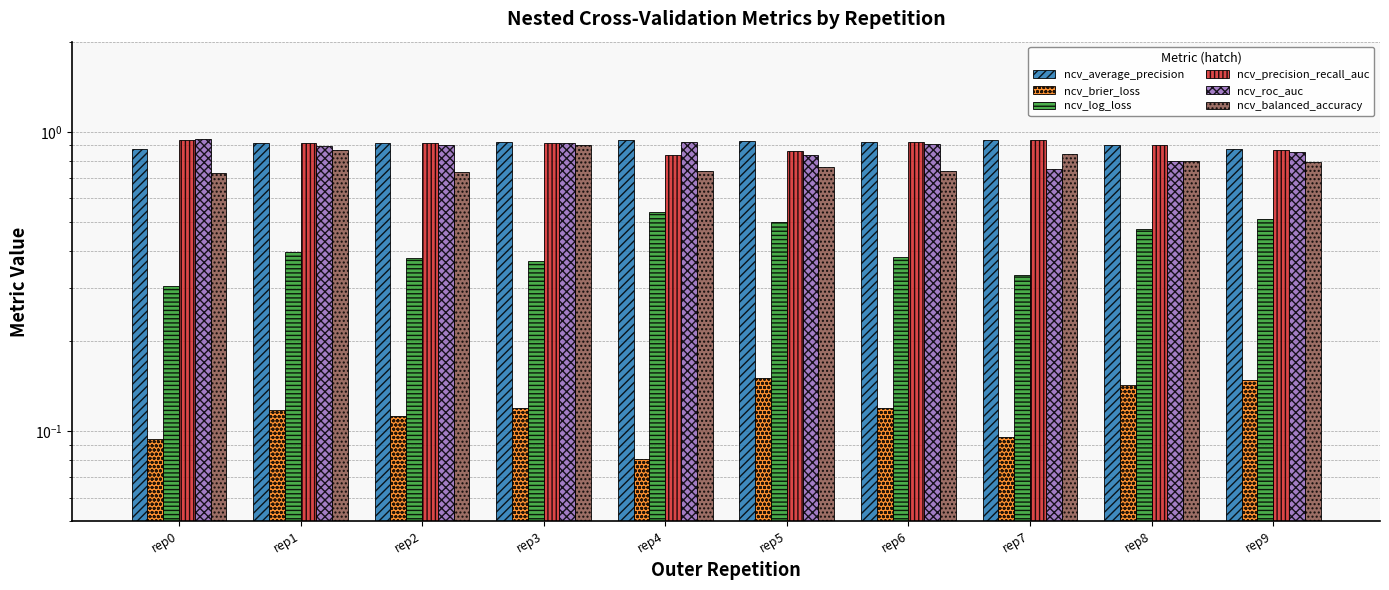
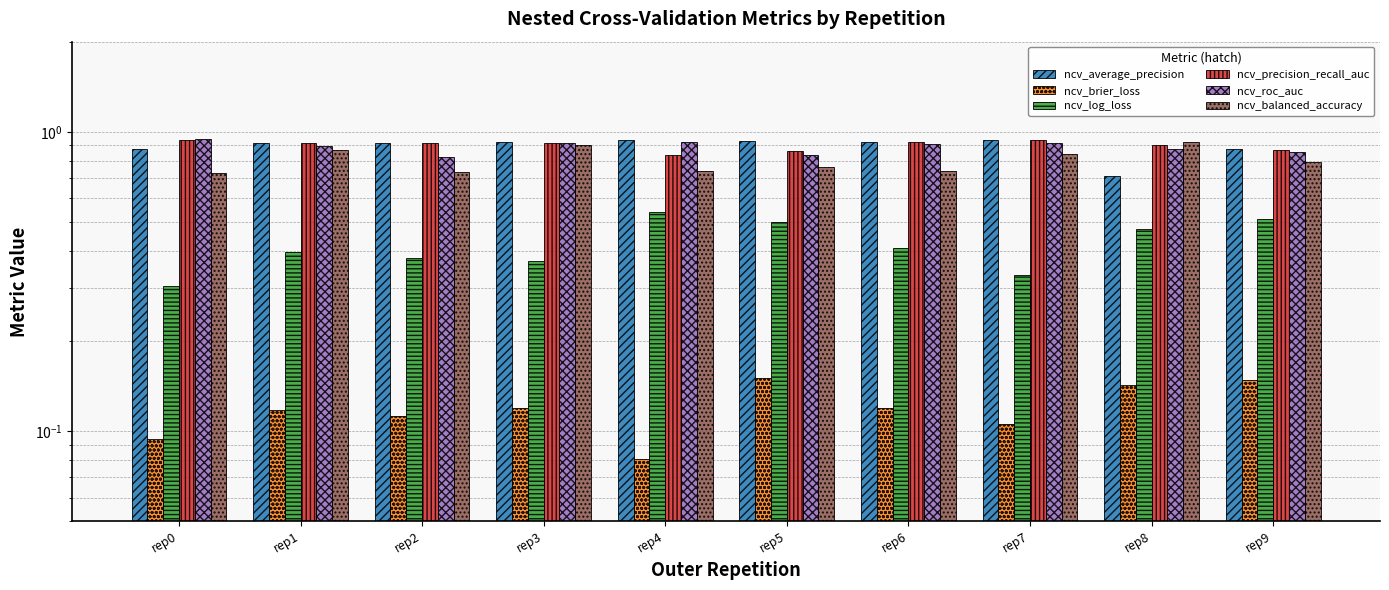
  {
    "ncv_average_precision": {
      "rep0": 0.88,
      "rep1": 0.92,
      "rep2": 0.92,
      "rep3": 0.92,
      "rep4": 0.94,
      "rep5": 0.93,
      "rep6": 0.92,
      "rep7": 0.94,
-     "rep8": 0.91,
+     "rep8": 0.71,
      "rep9": 0.87
    },
    "ncv_brier_loss": {
      "rep0": 0.094,
      "rep1": 0.118,
      "rep2": 0.112,
      "rep3": 0.120,
      "rep4": 0.081,
      "rep5": 0.15,
      "rep6": 0.120,
-     "rep7": 0.096,
+     "rep7": 0.106,
      "rep8": 0.14,
      "rep9": 0.15
    },
    "ncv_log_loss": {
      "rep0": 0.31,
      "rep1": 0.40,
      "rep2": 0.38,
      "rep3": 0.37,
      "rep4": 0.54,
      "rep5": 0.50,
-     "rep6": 0.38,
+     "rep6": 0.41,
      "rep7": 0.33,
      "rep8": 0.47,
      "rep9": 0.51
    },
    "ncv_precision_recall_auc": {
      "rep0": 0.94,
      "rep1": 0.92,
      "rep2": 0.92,
      "rep3": 0.92,
      "rep4": 0.84,
      "rep5": 0.86,
      "rep6": 0.92,
      "rep7": 0.94,
      "rep8": 0.90,
      "rep9": 0.87
    },
    "ncv_roc_auc": {
      "rep0": 0.94,
      "rep1": 0.90,
-     "rep2": 0.90,
+     "rep2": 0.82,
      "rep3": 0.91,
      "rep4": 0.92,
      "rep5": 0.84,
      "rep6": 0.91,
-     "rep7": 0.75,
-     "rep8": 0.80,
+     "rep7": 0.92,
+     "rep8": 0.88,
      "rep9": 0.85
    },
    "ncv_balanced_accuracy": {
      "rep0": 0.73,
      "rep1": 0.87,
      "rep2": 0.73,
      "rep3": 0.90,
      "rep4": 0.74,
      "rep5": 0.76,
      "rep6": 0.74,
      "rep7": 0.84,
-     "rep8": 0.80,
+     "rep8": 0.92,
      "rep9": 0.79
    }
  }
